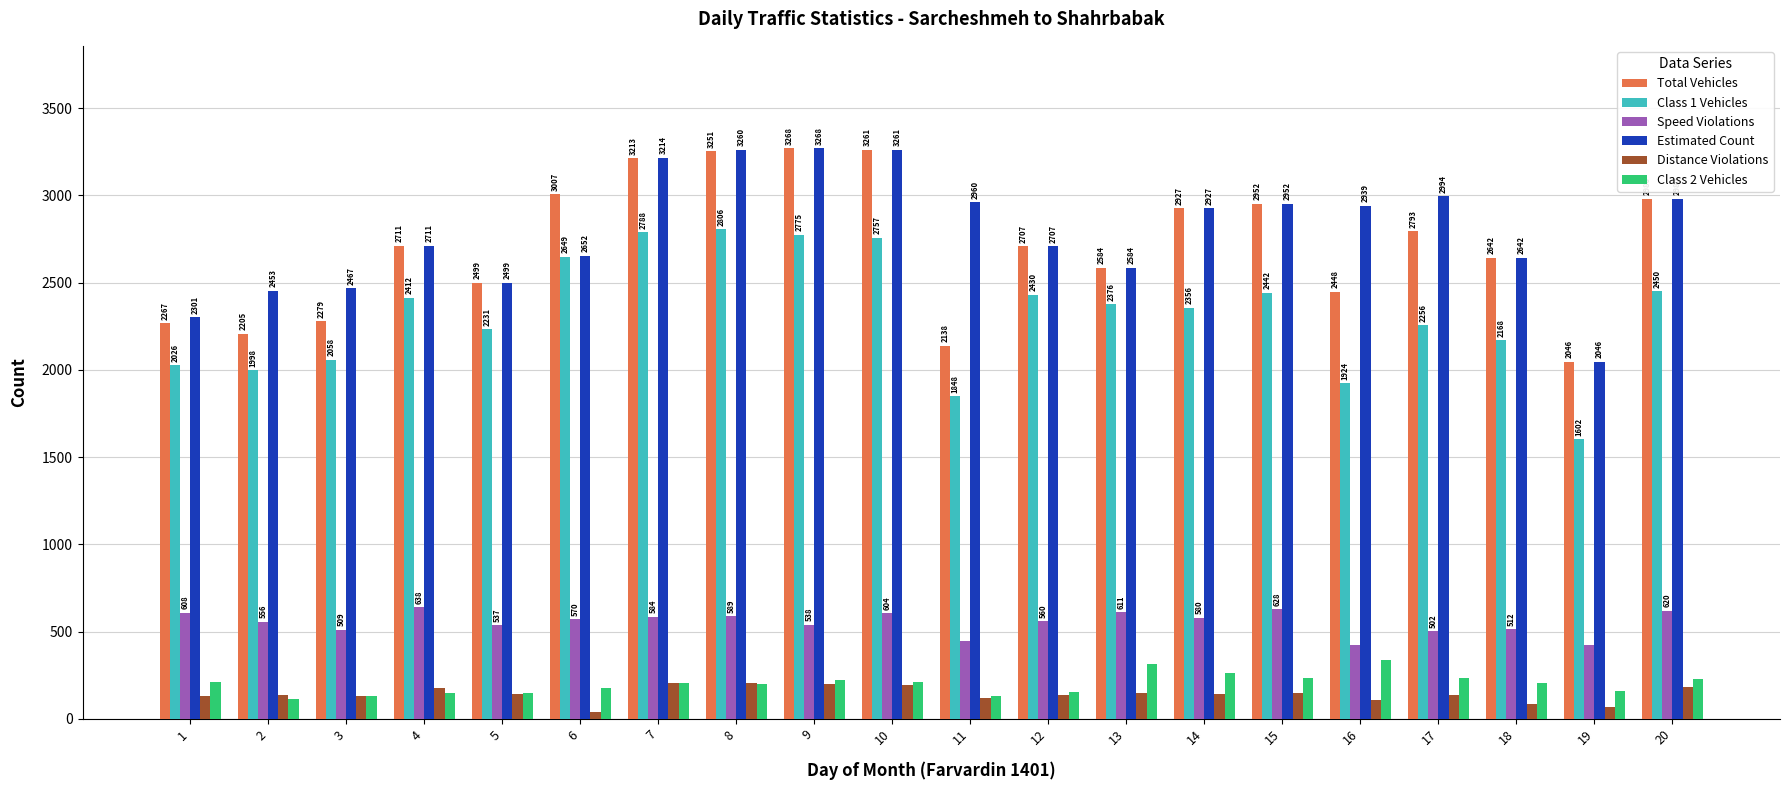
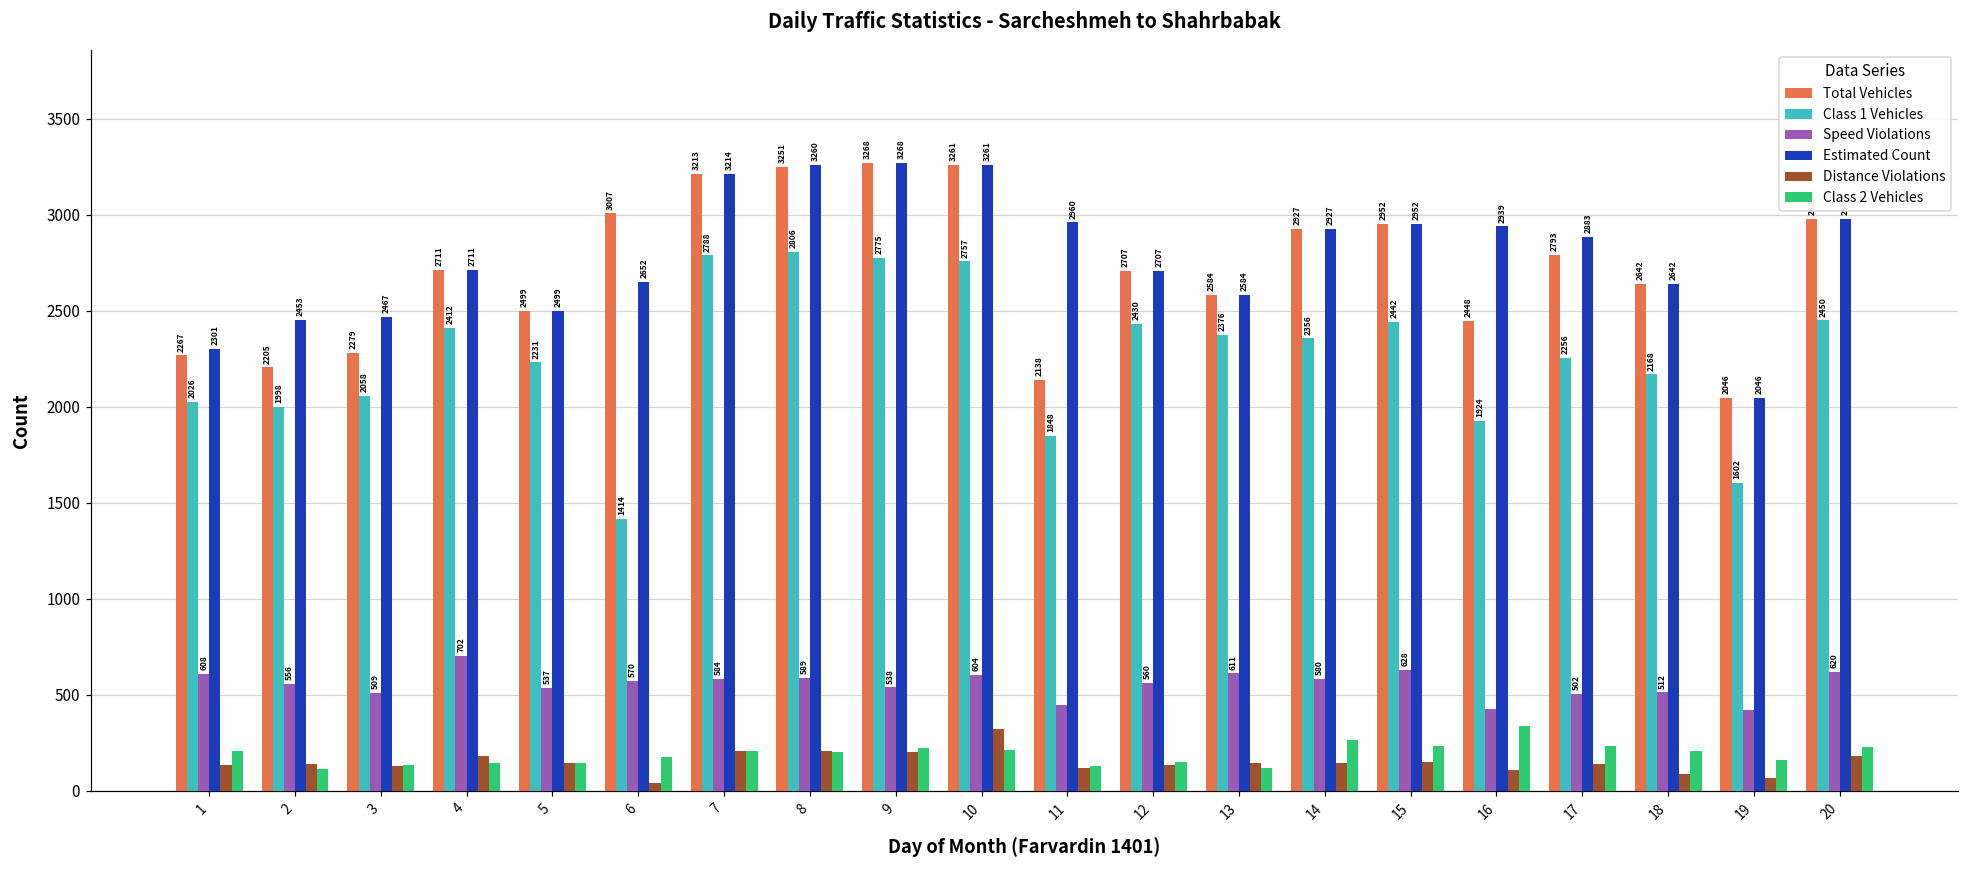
  {
    "Total Vehicles": {
      "1": 2267,
      "2": 2205,
      "3": 2279,
      "4": 2711,
      "5": 2499,
      "6": 3007,
      "7": 3213,
      "8": 3251,
      "9": 3268,
      "10": 3261,
      "11": 2138,
      "12": 2707,
      "13": 2584,
      "14": 2927,
      "15": 2952,
      "16": 2448,
      "17": 2793,
      "18": 2642,
      "19": 2046
    },
    "Class 1 Vehicles": {
      "1": 2026,
      "2": 1998,
      "3": 2058,
      "4": 2412,
      "5": 2231,
-     "6": 2649,
+     "6": 1414,
      "7": 2788,
      "8": 2806,
      "9": 2775,
      "10": 2757,
      "11": 1848,
      "12": 2430,
      "13": 2376,
      "14": 2356,
      "15": 2442,
      "16": 1924,
      "17": 2256,
      "18": 2168,
      "19": 1602,
      "20": 2450
    },
    "Speed Violations": {
      "1": 608,
      "2": 556,
      "3": 509,
-     "4": 638,
+     "4": 702,
      "5": 537,
      "6": 570,
      "7": 584,
      "8": 589,
      "9": 538,
      "10": 604,
      "12": 560,
      "13": 611,
      "14": 580,
      "15": 628,
      "17": 502,
      "18": 512,
      "20": 620
    },
    "Estimated Count": {
      "1": 2301,
      "2": 2453,
      "3": 2467,
      "4": 2711,
      "5": 2499,
      "6": 2652,
      "7": 3214,
      "8": 3260,
      "9": 3268,
      "10": 3261,
      "11": 2960,
      "12": 2707,
      "13": 2584,
      "14": 2927,
      "15": 2952,
      "16": 2939,
-     "17": 2994,
+     "17": 2883,
      "18": 2642,
      "19": 2046
    },
    "Distance Violations": {
      "1": 130,
      "2": 140,
      "3": 130,
      "4": 180,
      "5": 140,
      "6": 40,
      "7": 200,
      "8": 210,
      "9": 200,
-     "10": 190,
+     "10": 320,
      "11": 120,
      "12": 130,
      "13": 150,
      "14": 140,
      "15": 150,
      "16": 110,
      "17": 140,
      "18": 90,
      "19": 70,
      "20": 180
    },
    "Class 2 Vehicles": {
      "1": 210,
      "2": 110,
      "3": 130,
      "4": 150,
      "5": 150,
      "6": 170,
      "7": 200,
      "8": 200,
      "9": 220,
      "10": 210,
      "11": 130,
      "12": 150,
-     "13": 310,
+     "13": 120,
      "14": 260,
      "15": 240,
      "16": 340,
      "17": 230,
      "18": 200,
      "19": 160,
      "20": 230
    }
  }
